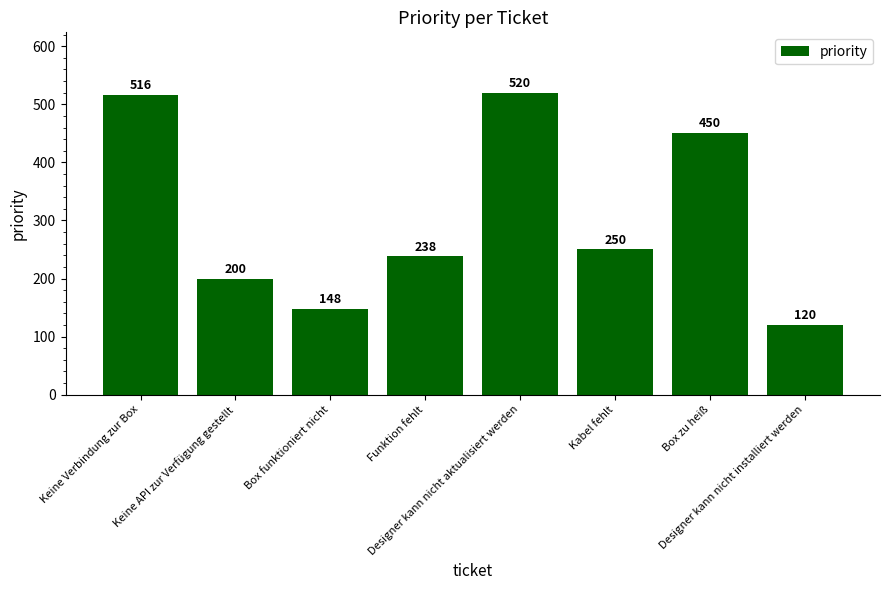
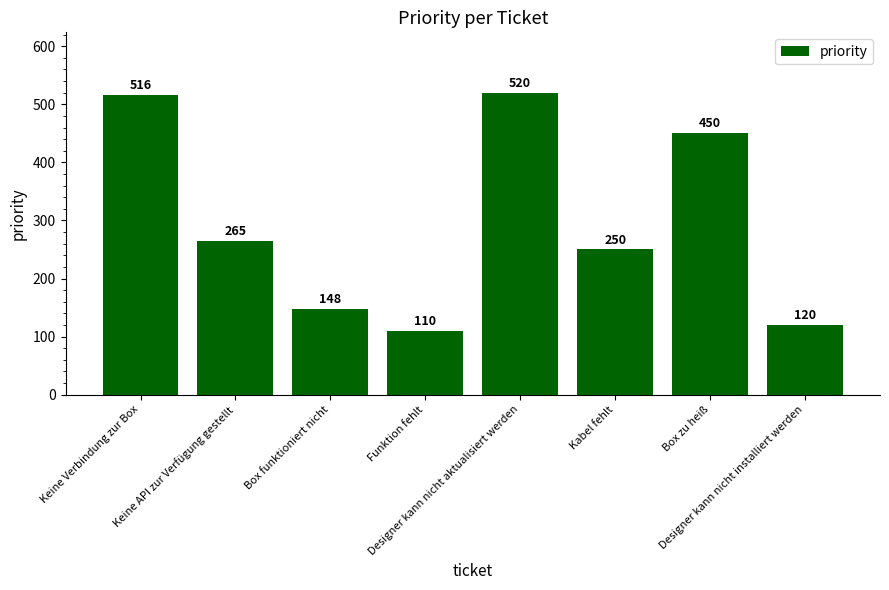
  {
    "Keine Verbindung zur Box": 516,
-   "Keine API zur Verfügung gestellt": 200,
+   "Keine API zur Verfügung gestellt": 265,
    "Box funktioniert nicht": 148,
-   "Funktion fehlt": 238,
+   "Funktion fehlt": 110,
    "Designer kann nicht aktualisiert werden": 520,
    "Kabel fehlt": 250,
    "Box zu heiß": 450,
    "Designer kann nicht installiert werden": 120
  }
